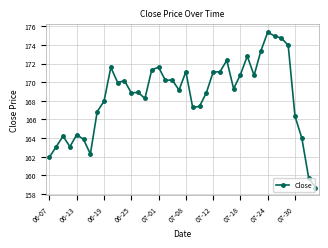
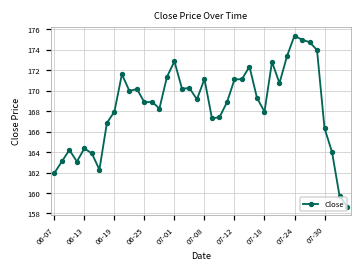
  {
    "06-07": 162,
    "06-13": 164,
    "06-19": 168,
    "06-25": 169,
-   "07-01": 172,
+   "07-01": 173,
    "07-08": 171,
    "07-12": 171,
-   "07-18": 171,
+   "07-18": 168,
    "07-24": 175,
    "07-30": 166
  }
